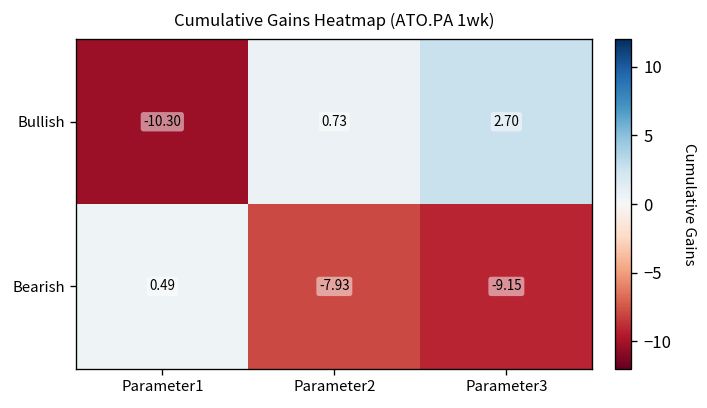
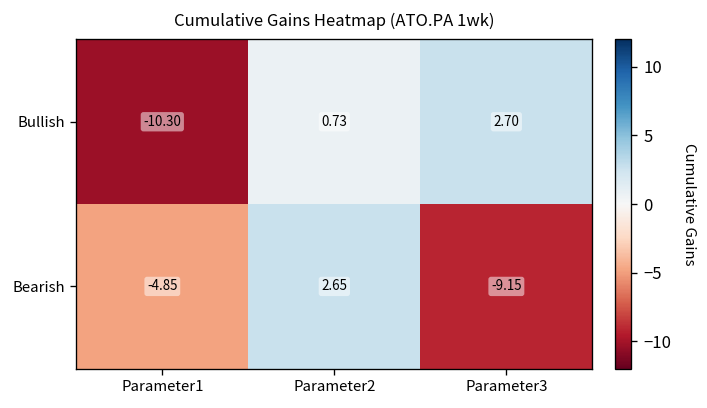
  {
    "Bearish": {
-     "Parameter1": 0.49,
-     "Parameter2": -7.93
+     "Parameter1": -4.85,
+     "Parameter2": 2.65
    }
  }
